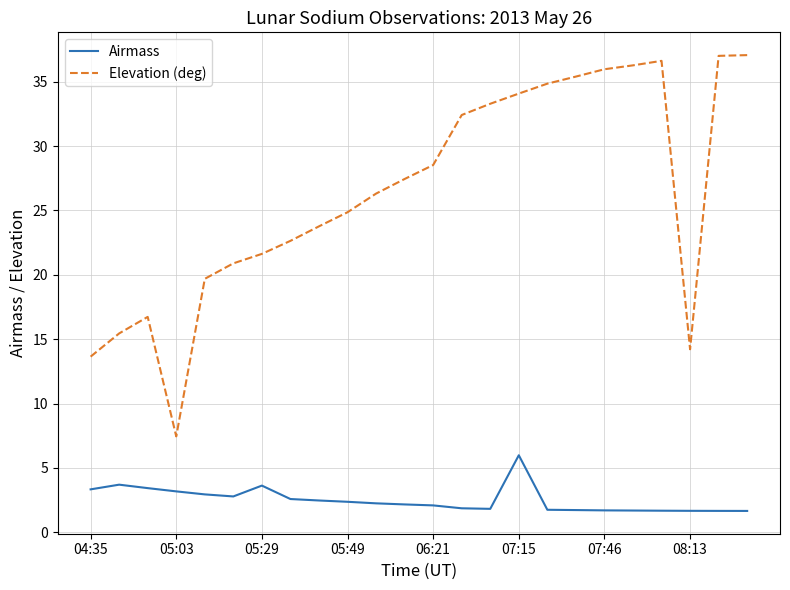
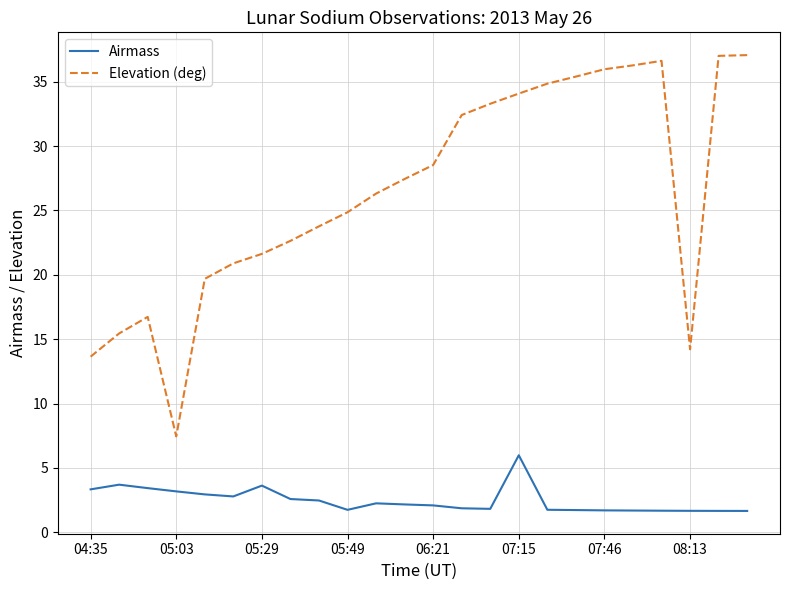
  {
    "Airmass": {
      "04:35": 3.3,
      "05:03": 3.2,
      "05:29": 3.6,
-     "05:49": 2.4,
+     "05:49": 1.7,
      "06:21": 2.1,
      "07:15": 6.0,
      "07:46": 1.7,
      "08:13": 1.7
    },
    "Elevation (deg)": {
      "04:35": 13.6,
      "05:03": 7.4,
      "05:29": 21.6,
      "05:49": 24.9,
      "06:21": 28.5,
      "07:15": 34.1,
      "07:46": 36.0,
      "08:13": 14.2
    }
  }
